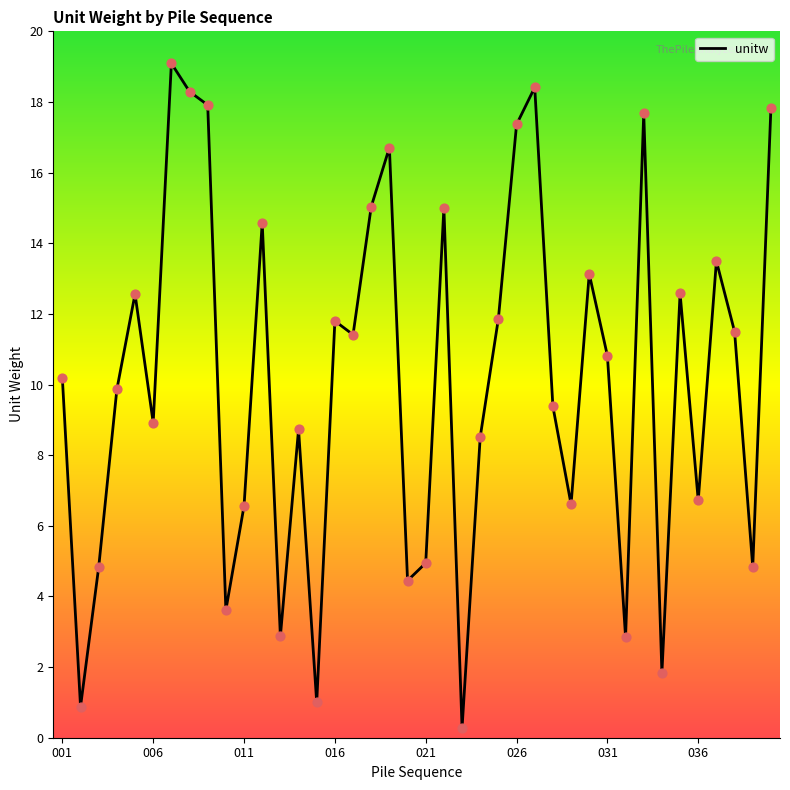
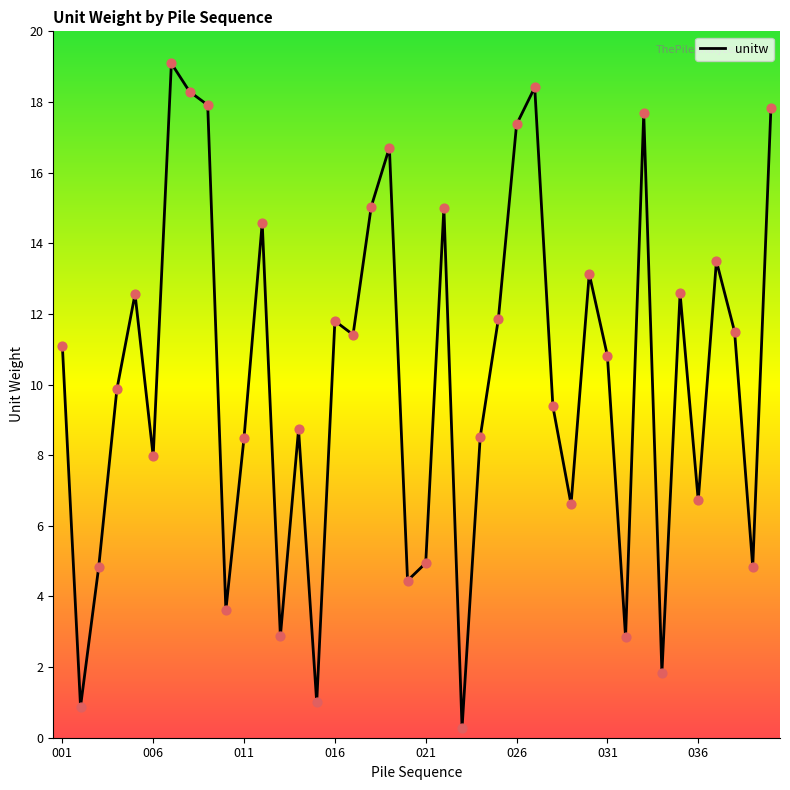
  {
-   "001": 10.2,
-   "006": 8.9,
-   "011": 6.6,
+   "001": 11.1,
+   "006": 8.0,
+   "011": 8.5,
    "016": 11.8,
    "021": 4.9,
    "026": 17.4,
    "031": 10.8,
    "036": 6.7
  }
